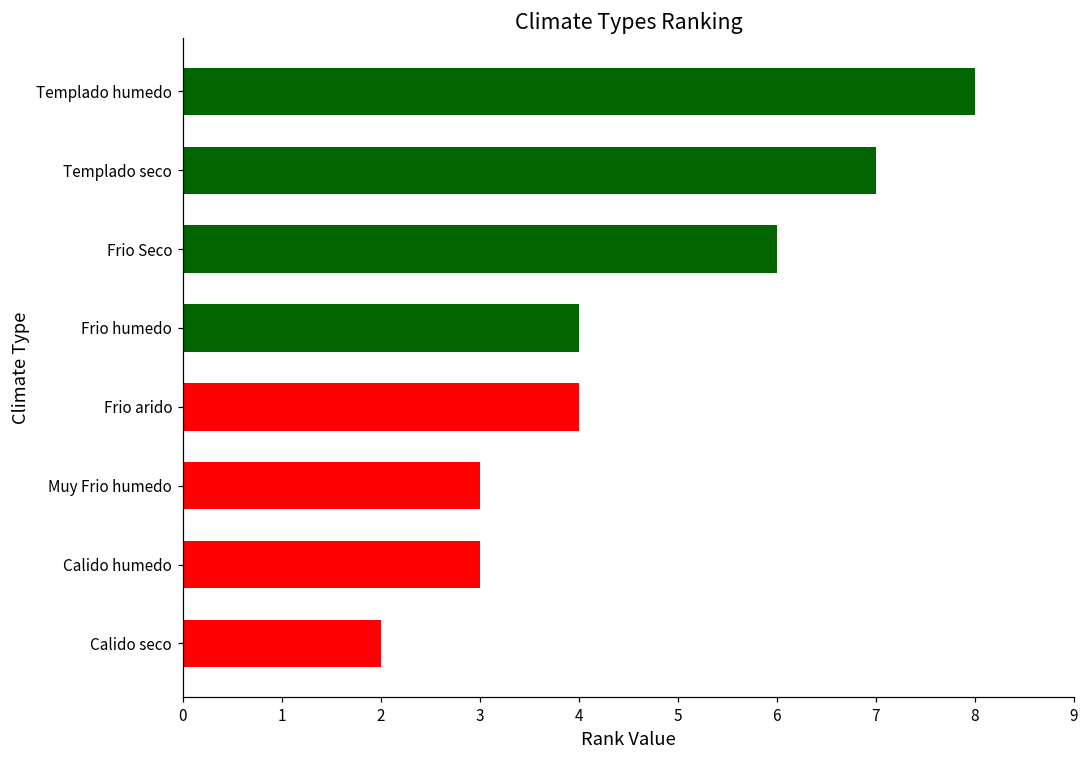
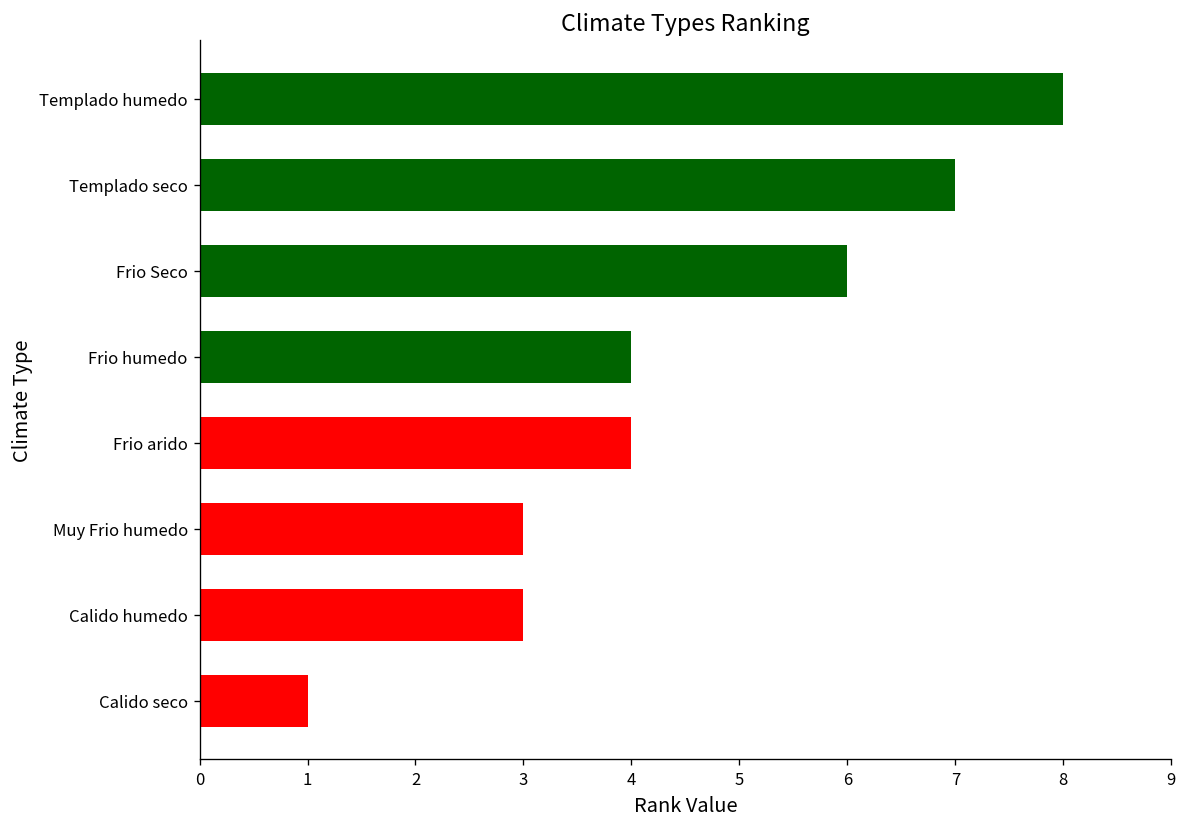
  {
    "Templado humedo": 8,
    "Templado seco": 7,
    "Frio Seco": 6,
    "Frio humedo": 4,
    "Frio arido": 4,
    "Muy Frio humedo": 3,
    "Calido humedo": 3,
-   "Calido seco": 2
+   "Calido seco": 1
  }
